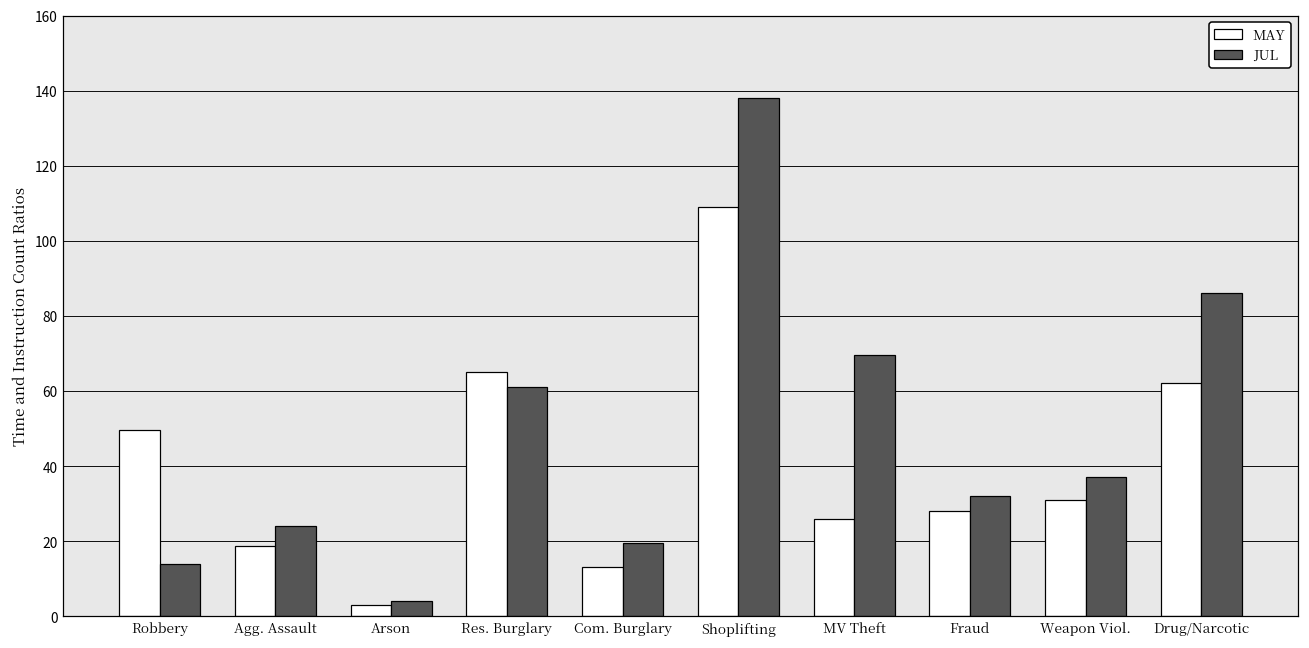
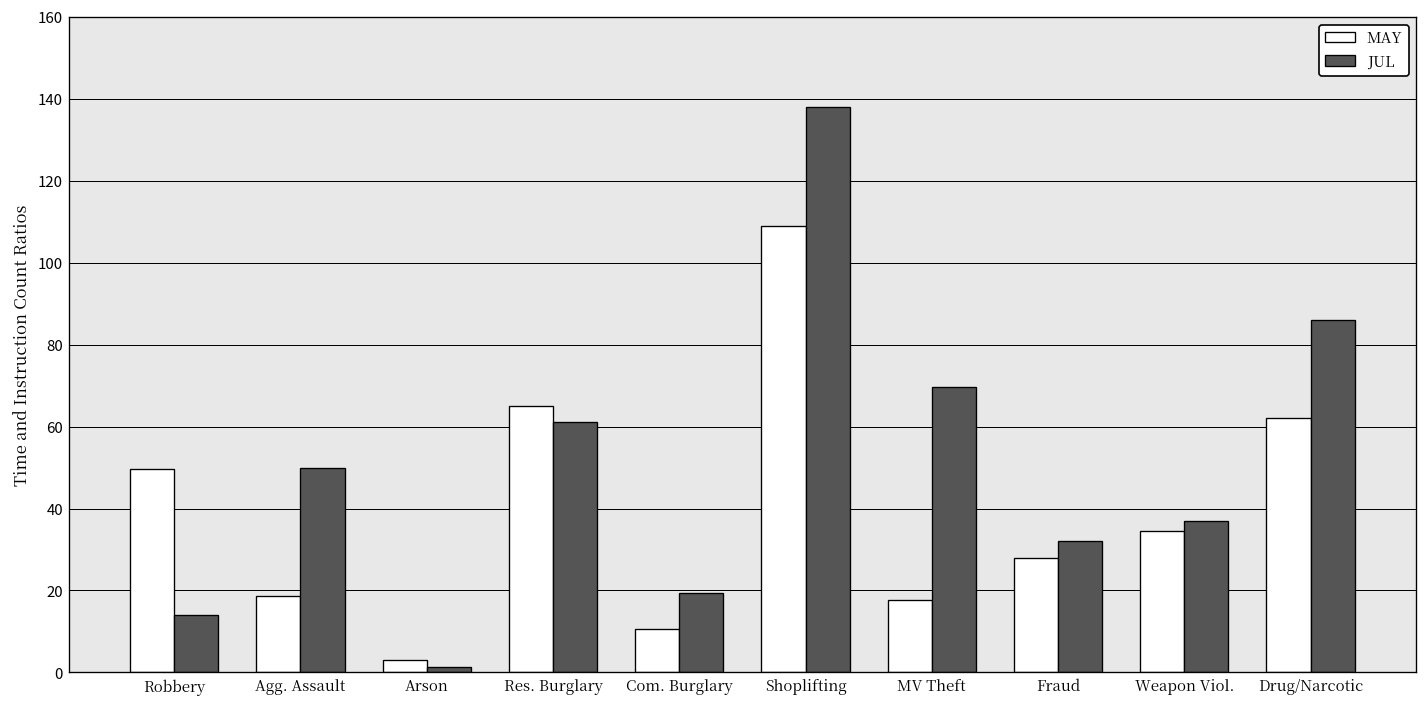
  {
    "MAY": {
      "Robbery": 50,
      "Agg. Assault": 19,
      "Arson": 3,
      "Res. Burglary": 65,
-     "Com. Burglary": 13,
+     "Com. Burglary": 11,
      "Shoplifting": 109,
-     "MV Theft": 26,
+     "MV Theft": 18,
      "Fraud": 28,
-     "Weapon Viol.": 31,
+     "Weapon Viol.": 35,
      "Drug/Narcotic": 62
    },
    "JUL": {
      "Robbery": 14,
-     "Agg. Assault": 24,
-     "Arson": 4,
+     "Agg. Assault": 50,
+     "Arson": 1,
      "Res. Burglary": 61,
      "Com. Burglary": 19,
      "Shoplifting": 138,
      "MV Theft": 70,
      "Fraud": 32,
      "Weapon Viol.": 37,
      "Drug/Narcotic": 86
    }
  }
